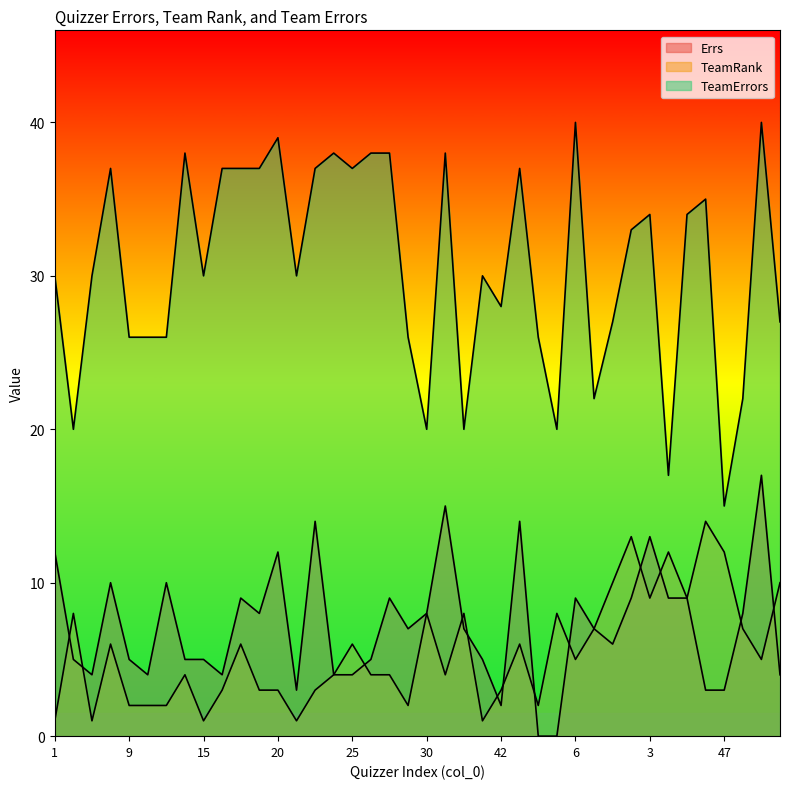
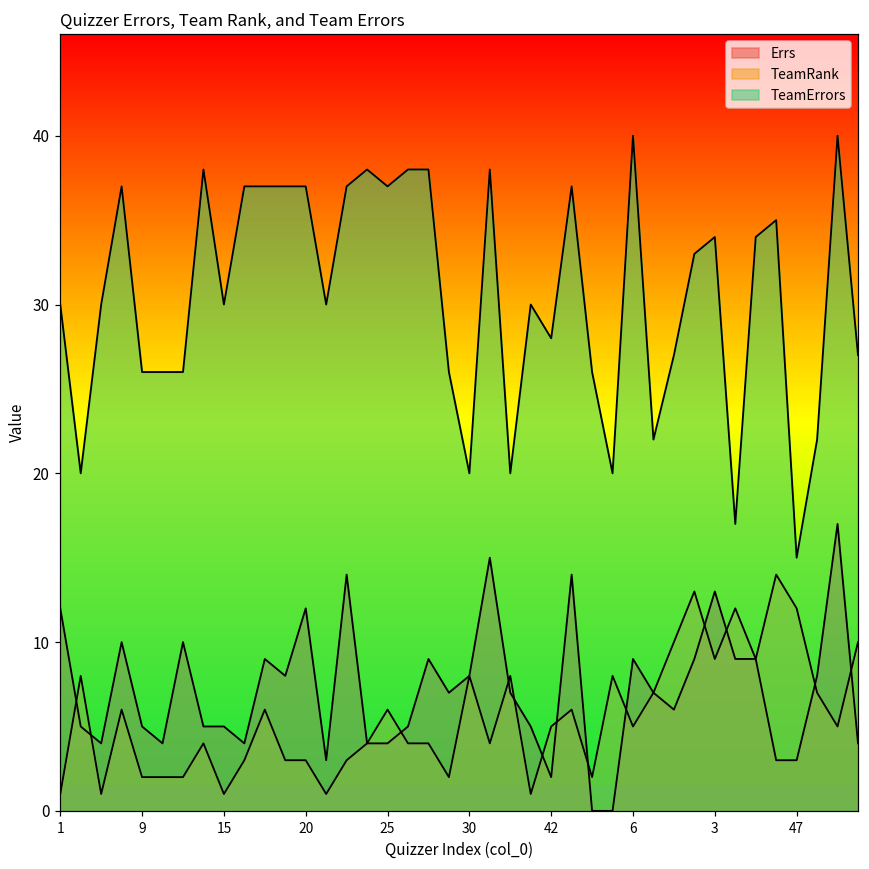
  {
    "Errs": {
      "20": 12,
      "42": 2,
      "47": 3
    },
    "TeamRank": {
      "20": 3,
-     "42": 3,
+     "42": 5,
      "47": 12
    },
    "TeamErrors": {
-     "20": 39,
+     "20": 37,
      "42": 28,
      "47": 15
    }
  }
